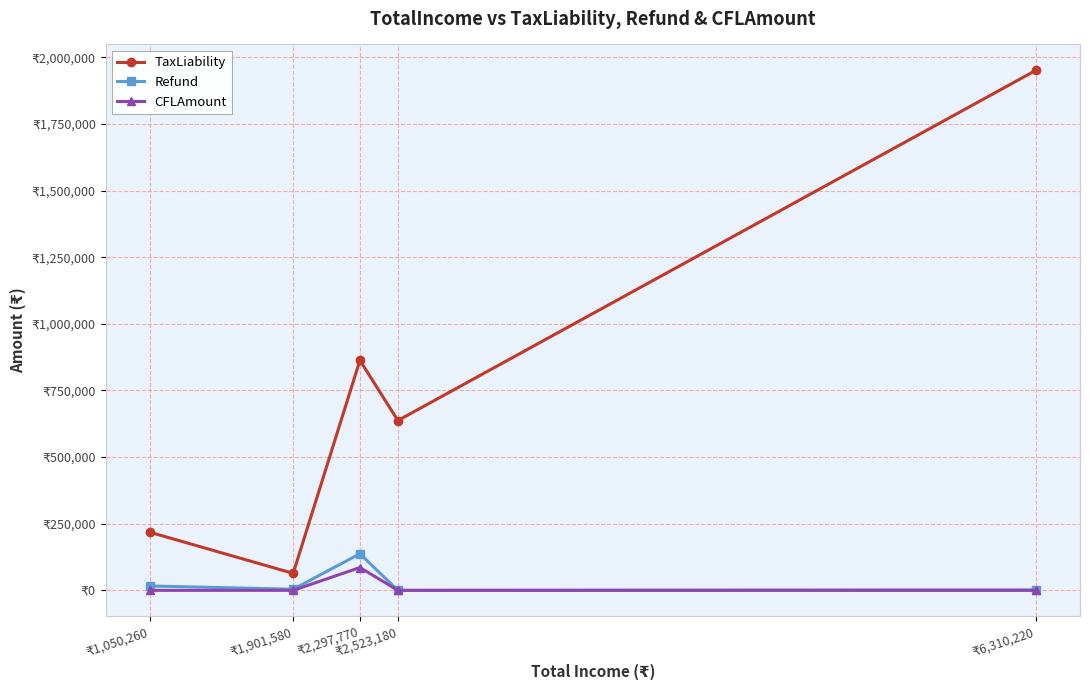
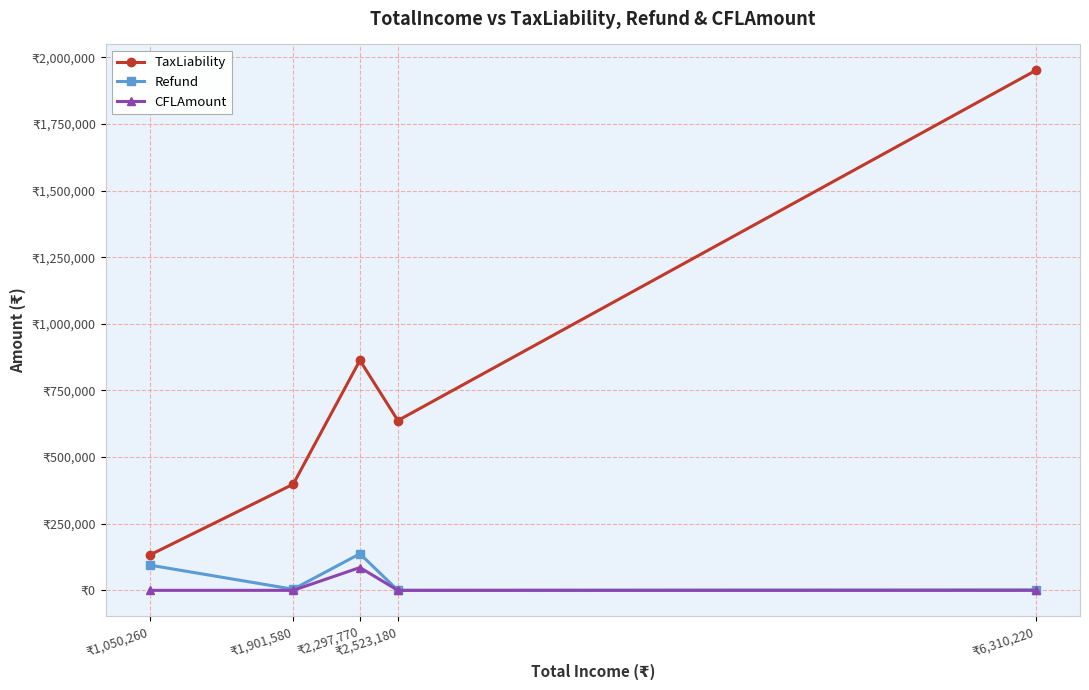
  {
    "TaxLiability": {
-     "₹1,050,260": "₹220,000",
-     "₹1,901,580": "₹60,000",
+     "₹1,050,260": "₹130,000",
+     "₹1,901,580": "₹400,000",
      "₹2,297,770": "₹860,000",
      "₹2,523,180": "₹640,000",
      "₹6,310,220": "₹1,950,000"
    },
    "Refund": {
-     "₹1,050,260": "₹20,000",
+     "₹1,050,260": "₹90,000",
      "₹2,297,770": "₹140,000"
    },
    "CFLAmount": {
      "₹1,050,260": "₹0",
      "₹2,297,770": "₹90,000"
    }
  }
